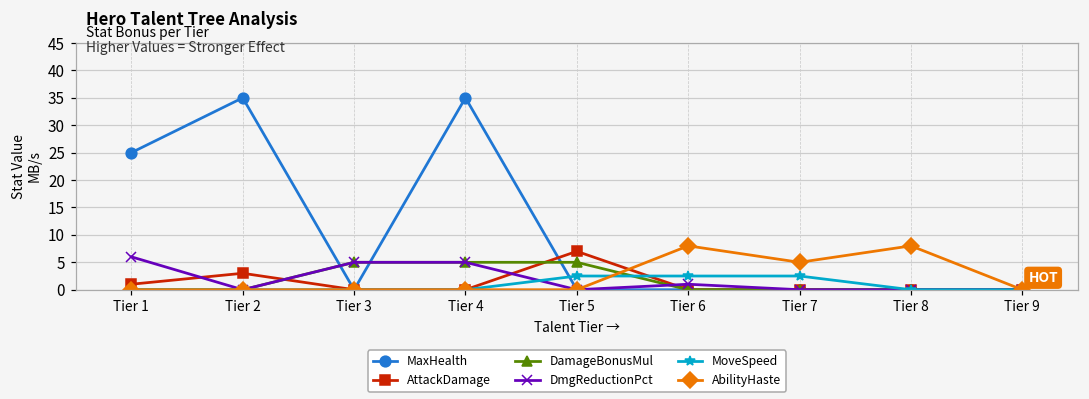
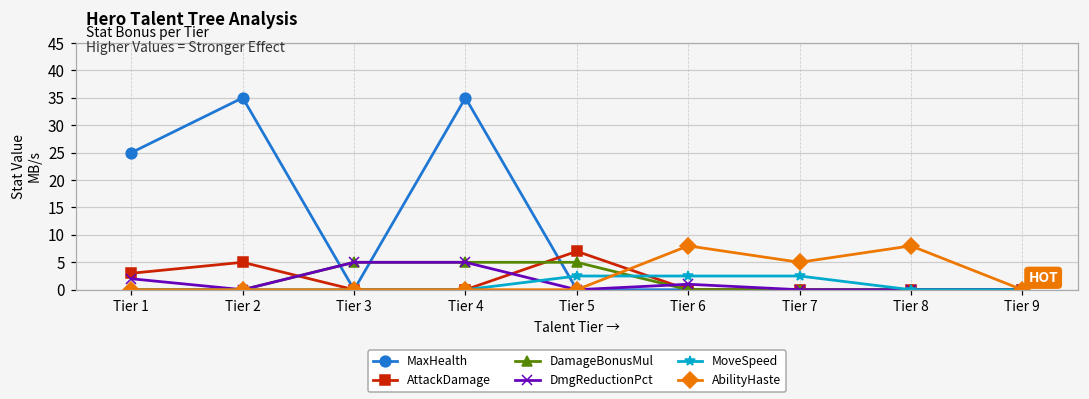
  {
    "MaxHealth": {
      "Tier 1": 25,
      "Tier 2": 35,
      "Tier 4": 35
    },
    "AttackDamage": {
-     "Tier 1": 1,
-     "Tier 2": 3,
+     "Tier 1": 3,
+     "Tier 2": 5,
      "Tier 5": 7
    },
    "DamageBonusMul": {
      "Tier 5": 5
    },
    "DmgReductionPct": {
-     "Tier 1": 6,
+     "Tier 1": 2,
      "Tier 6": 1
    },
    "MoveSpeed": {
      "Tier 5": 3,
      "Tier 6": 3,
      "Tier 7": 3
    },
    "AbilityHaste": {
      "Tier 6": 8,
      "Tier 7": 5,
      "Tier 8": 8
    }
  }
